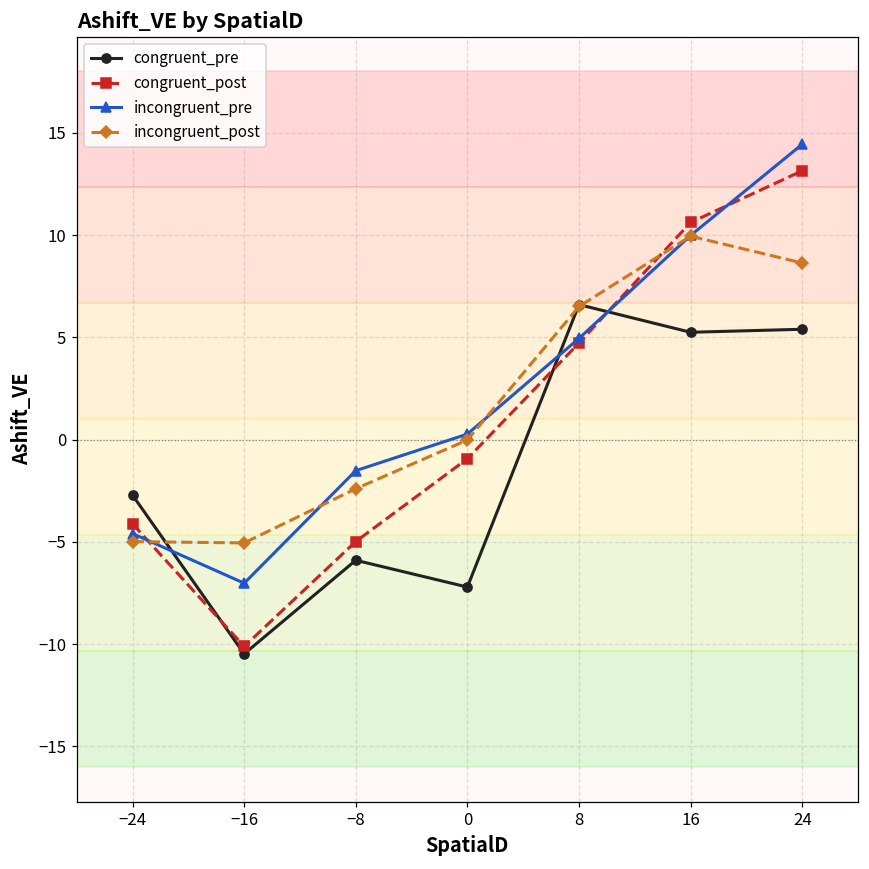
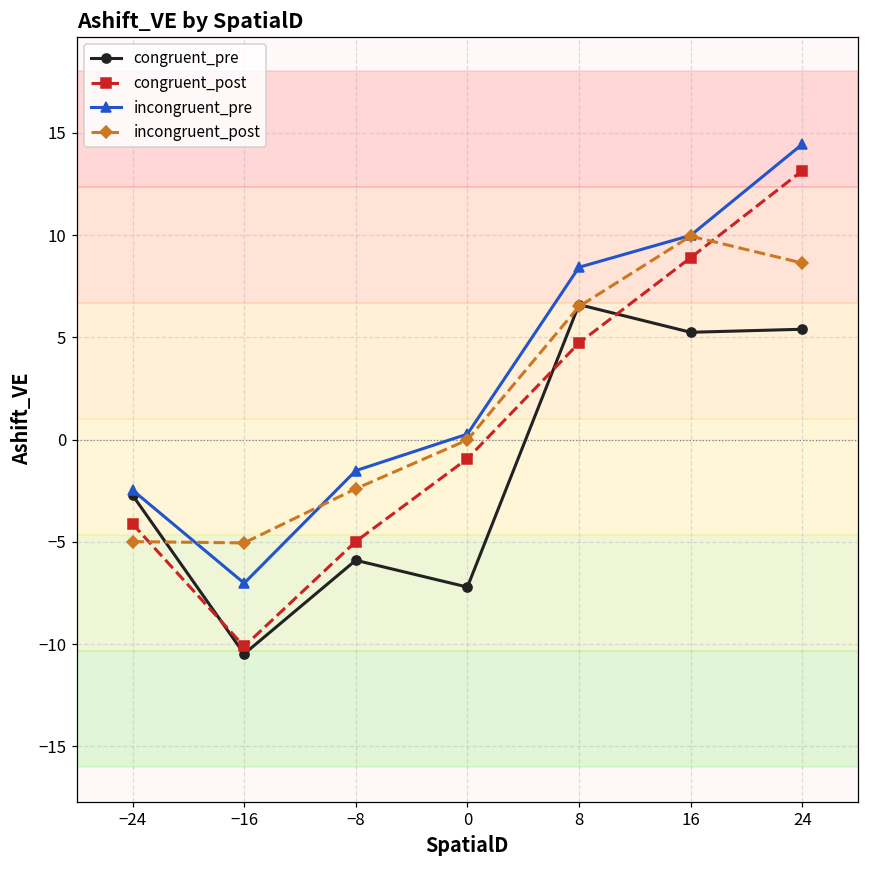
  {
    "congruent_pre": {
      "−24": -2.7,
      "−16": -10.5,
      "−8": -5.9,
      "0": -7.2,
      "16": 5.2,
      "24": 5.4
    },
    "congruent_post": {
      "−24": -4.1,
      "−16": -10.1,
      "−8": -5.0,
      "0": -0.9,
      "8": 4.7,
-     "16": 10.6,
+     "16": 8.9,
      "24": 13.1
    },
    "incongruent_pre": {
-     "−24": -4.6,
+     "−24": -2.5,
      "−16": -7.0,
      "−8": -1.5,
      "0": 0.3,
-     "8": 4.9,
+     "8": 8.4,
      "24": 14.4
    },
    "incongruent_post": {
      "−24": -5.0,
      "−16": -5.1,
      "−8": -2.4,
      "0": 0.0,
      "24": 8.6
    }
  }
